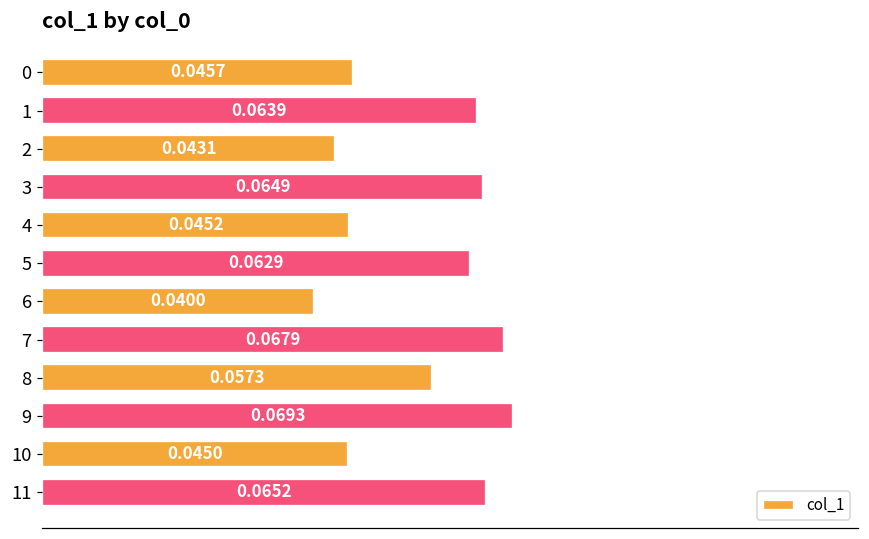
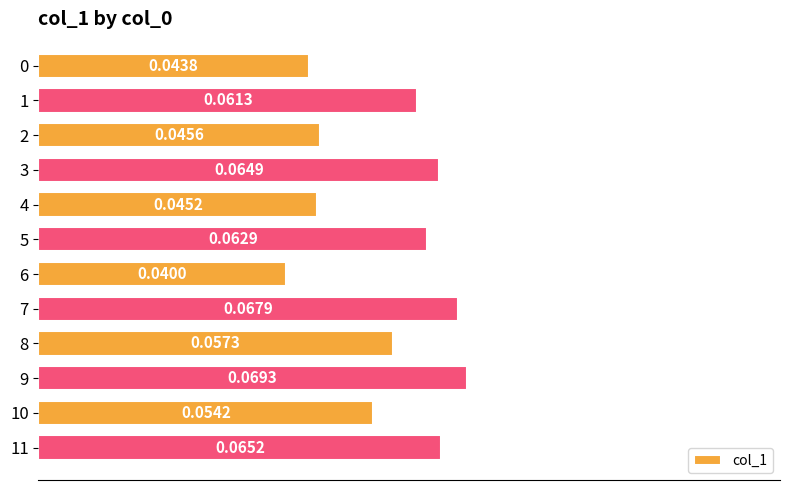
  {
-   "0": 0.0457,
-   "1": 0.0639,
-   "2": 0.0431,
+   "0": 0.0438,
+   "1": 0.0613,
+   "2": 0.0456,
    "3": 0.0649,
    "4": 0.0452,
    "5": 0.0629,
    "6": 0.0400,
    "7": 0.0679,
    "8": 0.0573,
    "9": 0.0693,
-   "10": 0.0450,
+   "10": 0.0542,
    "11": 0.0652
  }
